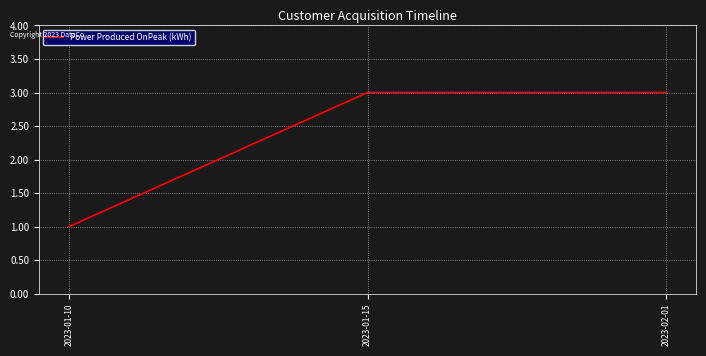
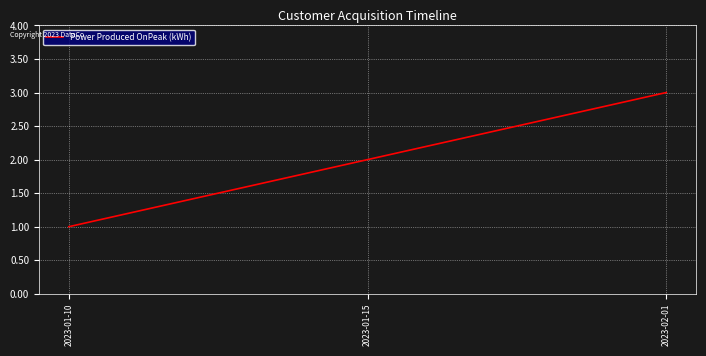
  {
    "2023-01-10": 1,
-   "2023-01-15": 3,
+   "2023-01-15": 2,
    "2023-02-01": 3
  }
